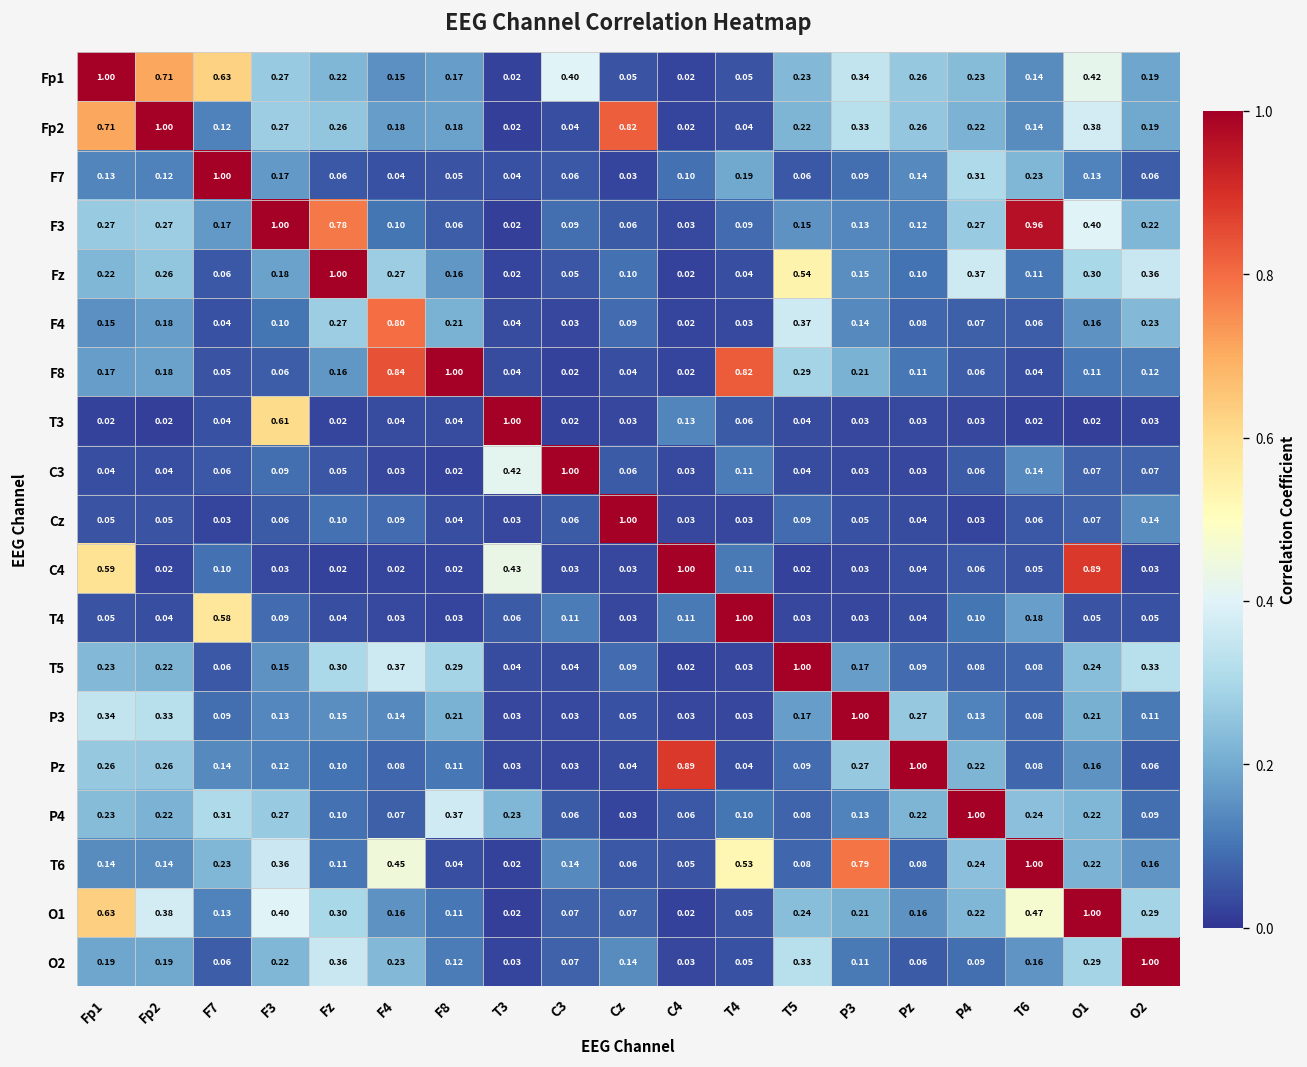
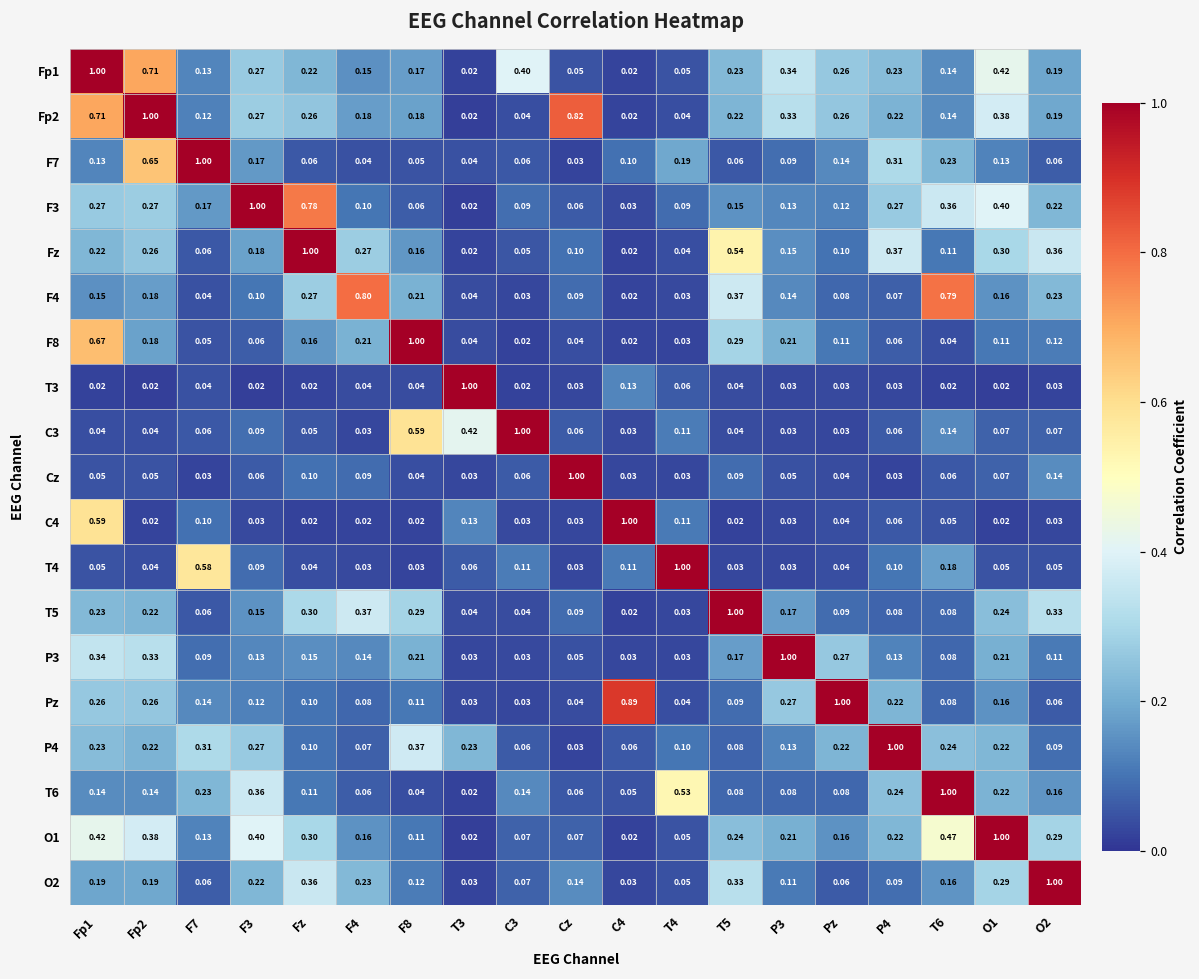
  {
    "Fp1": {
      "Fp1": 1.00,
      "Fp2": 0.71,
-     "F7": 0.63,
+     "F7": 0.13,
      "F3": 0.27,
      "Fz": 0.22,
      "F4": 0.15,
      "F8": 0.17,
      "T3": 0.02,
      "C3": 0.40,
      "Cz": 0.05,
      "C4": 0.02,
      "T4": 0.05,
      "T5": 0.23,
      "P3": 0.34,
      "Pz": 0.26,
      "P4": 0.23,
      "T6": 0.14,
      "O1": 0.42,
      "O2": 0.19
    },
    "F7": {
      "Fp1": 0.13,
-     "Fp2": 0.12,
+     "Fp2": 0.65,
      "F7": 1.00,
      "F3": 0.17,
      "Fz": 0.06,
      "F4": 0.04,
      "F8": 0.05,
      "T3": 0.04,
      "C3": 0.06,
      "Cz": 0.03,
      "C4": 0.10,
      "T4": 0.19,
      "T5": 0.06,
      "P3": 0.09,
      "Pz": 0.14,
      "P4": 0.31,
      "T6": 0.23,
      "O1": 0.13,
      "O2": 0.06
    },
    "F3": {
      "Fp1": 0.27,
      "Fp2": 0.27,
      "F7": 0.17,
      "F3": 1.00,
      "Fz": 0.78,
      "F4": 0.10,
      "F8": 0.06,
      "T3": 0.02,
      "C3": 0.09,
      "Cz": 0.06,
      "C4": 0.03,
      "T4": 0.09,
      "T5": 0.15,
      "P3": 0.13,
      "Pz": 0.12,
      "P4": 0.27,
-     "T6": 0.96,
+     "T6": 0.36,
      "O1": 0.40,
      "O2": 0.22
    },
    "F4": {
      "Fp1": 0.15,
      "Fp2": 0.18,
      "F7": 0.04,
      "F3": 0.10,
      "Fz": 0.27,
      "F4": 0.80,
      "F8": 0.21,
      "T3": 0.04,
      "C3": 0.03,
      "Cz": 0.09,
      "C4": 0.02,
      "T4": 0.03,
      "T5": 0.37,
      "P3": 0.14,
      "Pz": 0.08,
      "P4": 0.07,
-     "T6": 0.06,
+     "T6": 0.79,
      "O1": 0.16,
      "O2": 0.23
    },
    "F8": {
-     "Fp1": 0.17,
+     "Fp1": 0.67,
      "Fp2": 0.18,
      "F7": 0.05,
      "F3": 0.06,
      "Fz": 0.16,
-     "F4": 0.84,
+     "F4": 0.21,
      "F8": 1.00,
      "T3": 0.04,
      "C3": 0.02,
      "Cz": 0.04,
      "C4": 0.02,
-     "T4": 0.82,
+     "T4": 0.03,
      "T5": 0.29,
      "P3": 0.21,
      "Pz": 0.11,
      "P4": 0.06,
      "T6": 0.04,
      "O1": 0.11,
      "O2": 0.12
    },
    "T3": {
      "Fp1": 0.02,
      "Fp2": 0.02,
      "F7": 0.04,
-     "F3": 0.61,
+     "F3": 0.02,
      "Fz": 0.02,
      "F4": 0.04,
      "F8": 0.04,
      "T3": 1.00,
      "C3": 0.02,
      "Cz": 0.03,
      "C4": 0.13,
      "T4": 0.06,
      "T5": 0.04,
      "P3": 0.03,
      "Pz": 0.03,
      "P4": 0.03,
      "T6": 0.02,
      "O1": 0.02,
      "O2": 0.03
    },
    "C3": {
      "Fp1": 0.04,
      "Fp2": 0.04,
      "F7": 0.06,
      "F3": 0.09,
      "Fz": 0.05,
      "F4": 0.03,
-     "F8": 0.02,
+     "F8": 0.59,
      "T3": 0.42,
      "C3": 1.00,
      "Cz": 0.06,
      "C4": 0.03,
      "T4": 0.11,
      "T5": 0.04,
      "P3": 0.03,
      "Pz": 0.03,
      "P4": 0.06,
      "T6": 0.14,
      "O1": 0.07,
      "O2": 0.07
    },
    "C4": {
      "Fp1": 0.59,
      "Fp2": 0.02,
      "F7": 0.10,
      "F3": 0.03,
      "Fz": 0.02,
      "F4": 0.02,
      "F8": 0.02,
-     "T3": 0.43,
+     "T3": 0.13,
      "C3": 0.03,
      "Cz": 0.03,
      "C4": 1.00,
      "T4": 0.11,
      "T5": 0.02,
      "P3": 0.03,
      "Pz": 0.04,
      "P4": 0.06,
      "T6": 0.05,
-     "O1": 0.89,
+     "O1": 0.02,
      "O2": 0.03
    },
    "T6": {
      "Fp1": 0.14,
      "Fp2": 0.14,
      "F7": 0.23,
      "F3": 0.36,
      "Fz": 0.11,
-     "F4": 0.45,
+     "F4": 0.06,
      "F8": 0.04,
      "T3": 0.02,
      "C3": 0.14,
      "Cz": 0.06,
      "C4": 0.05,
      "T4": 0.53,
      "T5": 0.08,
-     "P3": 0.79,
+     "P3": 0.08,
      "Pz": 0.08,
      "P4": 0.24,
      "T6": 1.00,
      "O1": 0.22,
      "O2": 0.16
    },
    "O1": {
-     "Fp1": 0.63,
+     "Fp1": 0.42,
      "Fp2": 0.38,
      "F7": 0.13,
      "F3": 0.40,
      "Fz": 0.30,
      "F4": 0.16,
      "F8": 0.11,
      "T3": 0.02,
      "C3": 0.07,
      "Cz": 0.07,
      "C4": 0.02,
      "T4": 0.05,
      "T5": 0.24,
      "P3": 0.21,
      "Pz": 0.16,
      "P4": 0.22,
      "T6": 0.47,
      "O1": 1.00,
      "O2": 0.29
    }
  }
